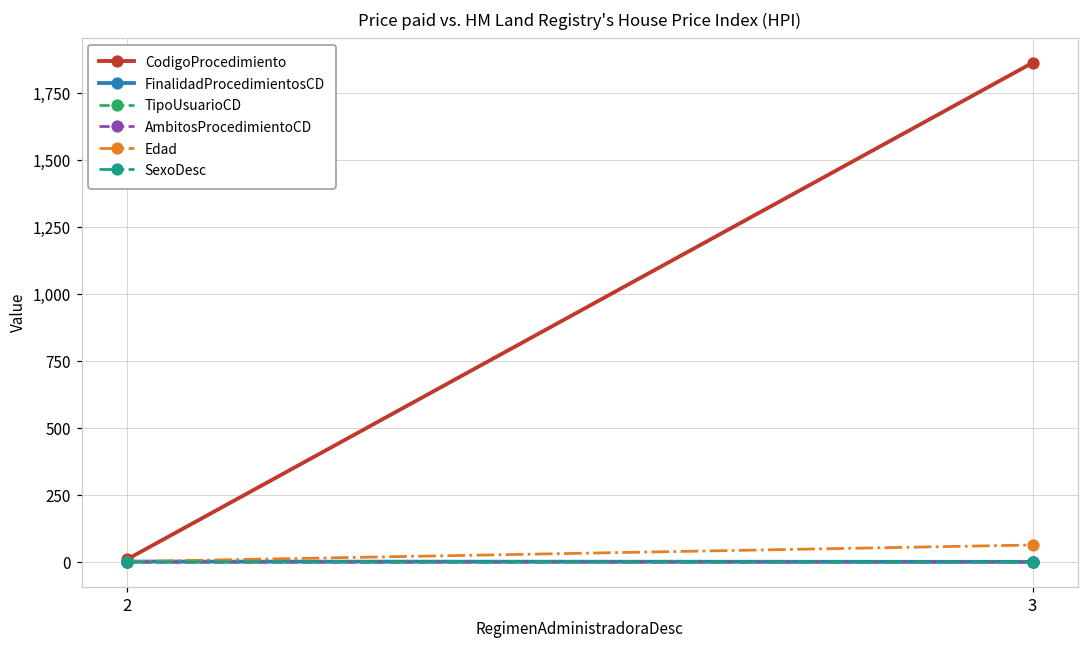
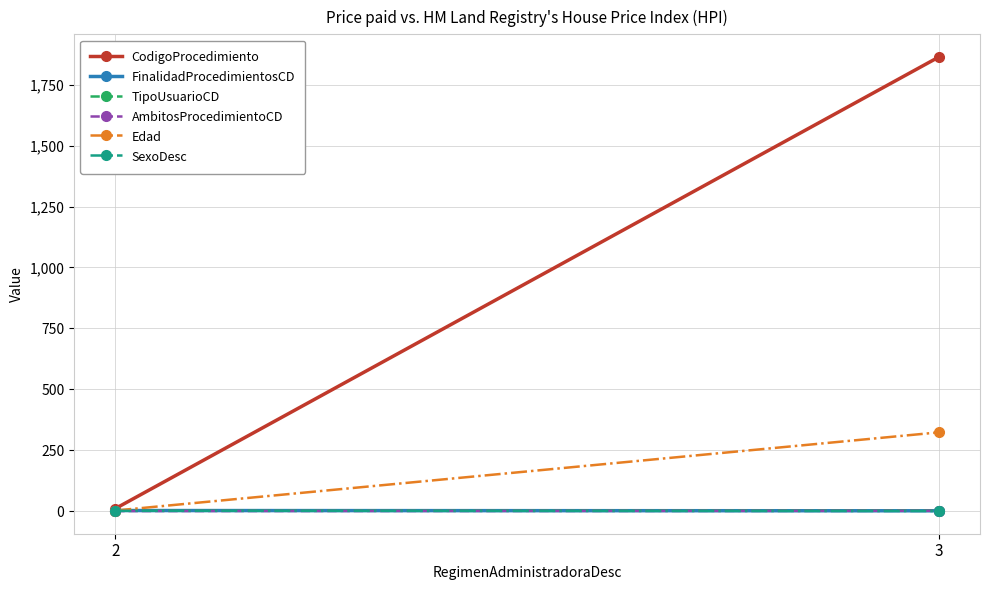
  {
    "CodigoProcedimiento": {
      "3": "1,860"
    },
    "Edad": {
-     "3": "60"
+     "3": "320"
    }
  }
